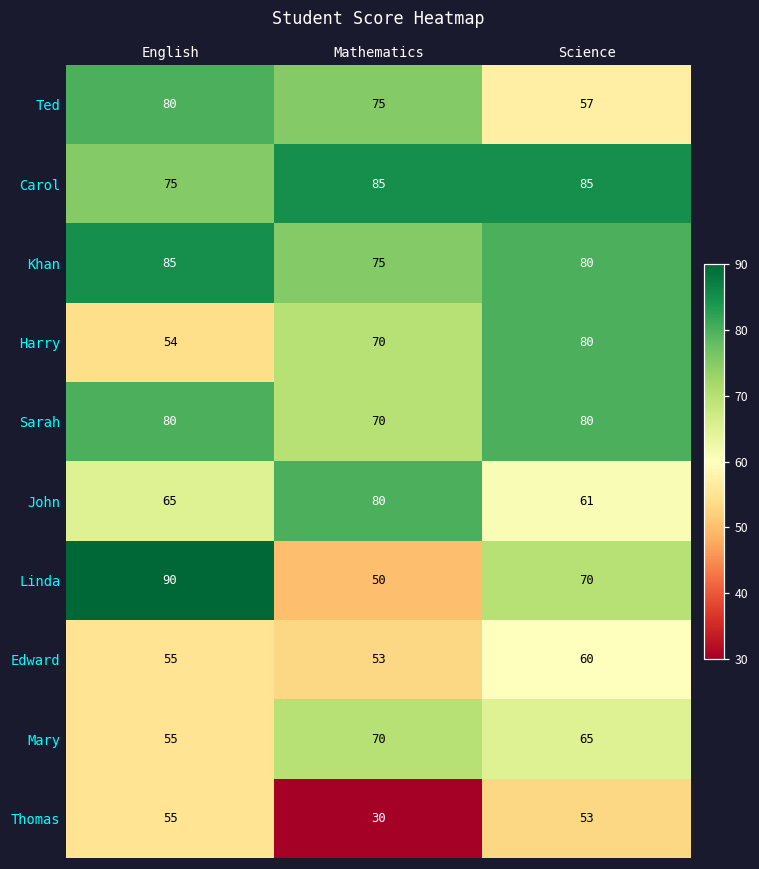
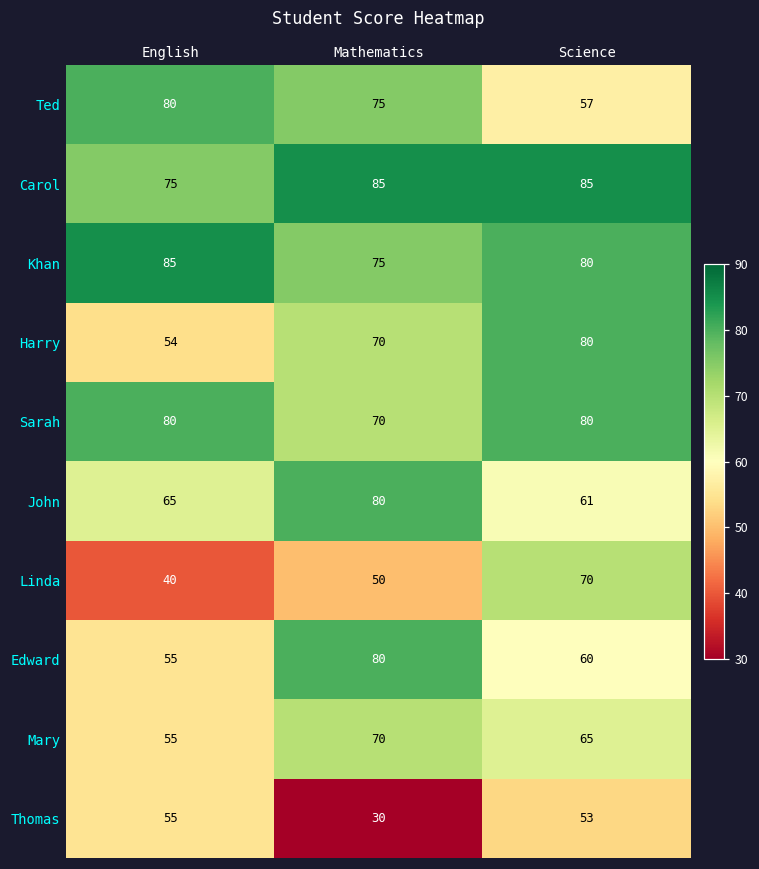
  {
    "Ted": {
      "English": 80,
      "Mathematics": 75,
      "Science": 57
    },
    "Carol": {
      "English": 75,
      "Mathematics": 85,
      "Science": 85
    },
    "Khan": {
      "English": 85,
      "Mathematics": 75,
      "Science": 80
    },
    "Harry": {
      "English": 54,
      "Mathematics": 70,
      "Science": 80
    },
    "Sarah": {
      "English": 80,
      "Mathematics": 70,
      "Science": 80
    },
    "John": {
      "English": 65,
      "Mathematics": 80,
      "Science": 61
    },
    "Linda": {
-     "English": 90,
+     "English": 40,
      "Mathematics": 50,
      "Science": 70
    },
    "Edward": {
      "English": 55,
-     "Mathematics": 53,
+     "Mathematics": 80,
      "Science": 60
    },
    "Mary": {
      "English": 55,
      "Mathematics": 70,
      "Science": 65
    },
    "Thomas": {
      "English": 55,
      "Mathematics": 30,
      "Science": 53
    }
  }
